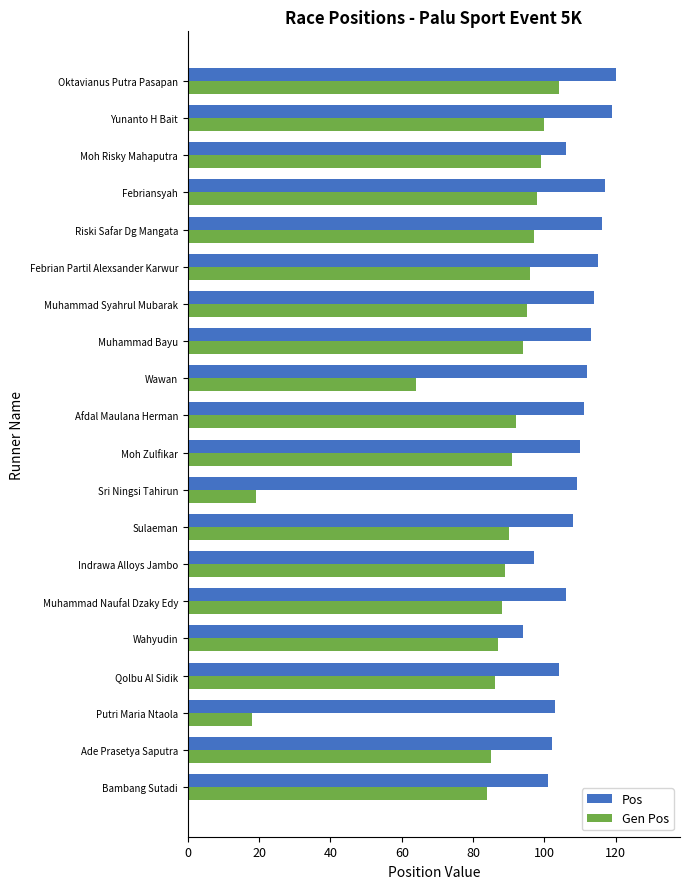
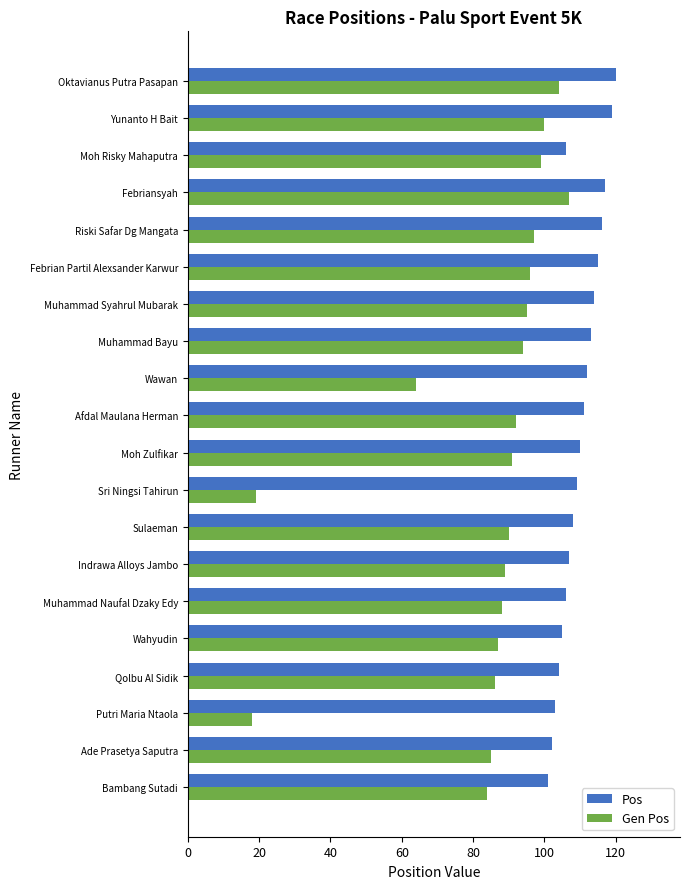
  {
    "Pos": {
      "Oktavianus Putra Pasapan": 120,
      "Yunanto H Bait": 119,
      "Moh Risky Mahaputra": 106,
      "Febriansyah": 117,
      "Riski Safar Dg Mangata": 116,
      "Febrian Partil Alexsander Karwur": 115,
      "Muhammad Syahrul Mubarak": 114,
      "Muhammad Bayu": 113,
      "Wawan": 112,
      "Afdal Maulana Herman": 111,
      "Moh Zulfikar": 110,
      "Sri Ningsi Tahirun": 109,
      "Sulaeman": 108,
-     "Indrawa Alloys Jambo": 97,
+     "Indrawa Alloys Jambo": 107,
      "Muhammad Naufal Dzaky Edy": 106,
-     "Wahyudin": 94,
+     "Wahyudin": 105,
      "Qolbu Al Sidik": 104,
      "Putri Maria Ntaola": 103,
      "Ade Prasetya Saputra": 102,
      "Bambang Sutadi": 101
    },
    "Gen Pos": {
      "Oktavianus Putra Pasapan": 104,
      "Yunanto H Bait": 100,
      "Moh Risky Mahaputra": 99,
-     "Febriansyah": 98,
+     "Febriansyah": 107,
      "Riski Safar Dg Mangata": 97,
      "Febrian Partil Alexsander Karwur": 96,
      "Muhammad Syahrul Mubarak": 95,
      "Muhammad Bayu": 94,
      "Wawan": 64,
      "Afdal Maulana Herman": 92,
      "Moh Zulfikar": 91,
      "Sri Ningsi Tahirun": 19,
      "Sulaeman": 90,
      "Indrawa Alloys Jambo": 89,
      "Muhammad Naufal Dzaky Edy": 88,
      "Wahyudin": 87,
      "Qolbu Al Sidik": 86,
      "Putri Maria Ntaola": 18,
      "Ade Prasetya Saputra": 85,
      "Bambang Sutadi": 84
    }
  }
